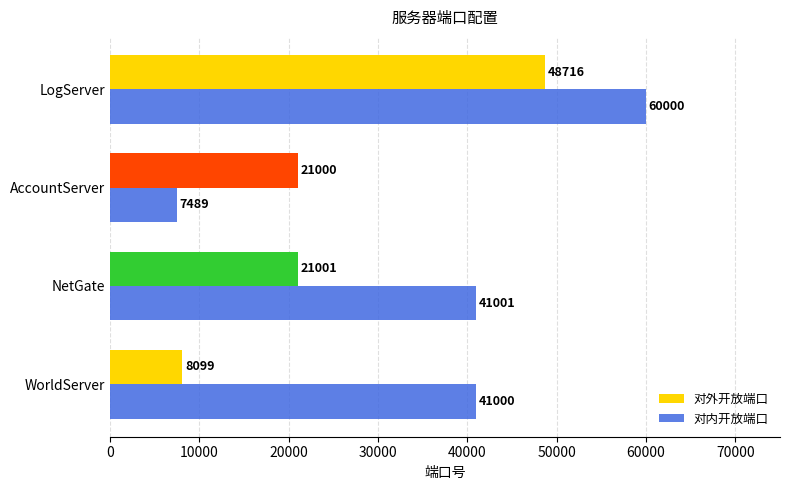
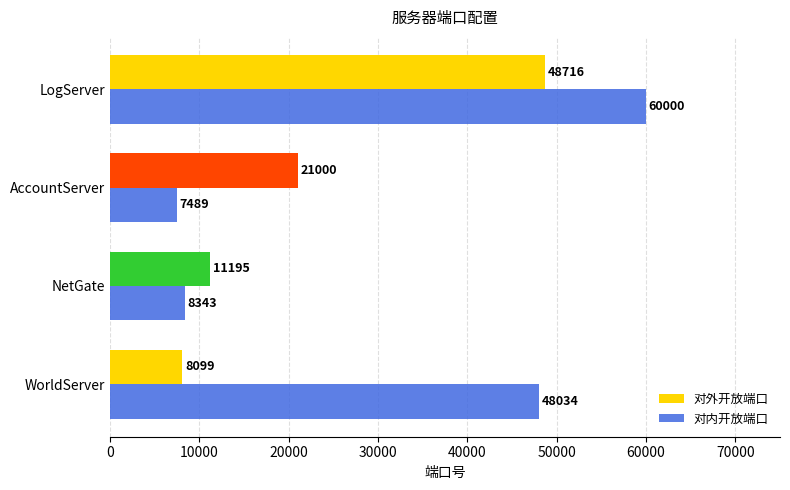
  {
    "对外开放端口": {
      "LogServer": 48716,
      "AccountServer": 21000,
-     "NetGate": 21001,
+     "NetGate": 11195,
      "WorldServer": 8099
    },
    "对内开放端口": {
      "LogServer": 60000,
      "AccountServer": 7489,
-     "NetGate": 41001,
-     "WorldServer": 41000
+     "NetGate": 8343,
+     "WorldServer": 48034
    }
  }
